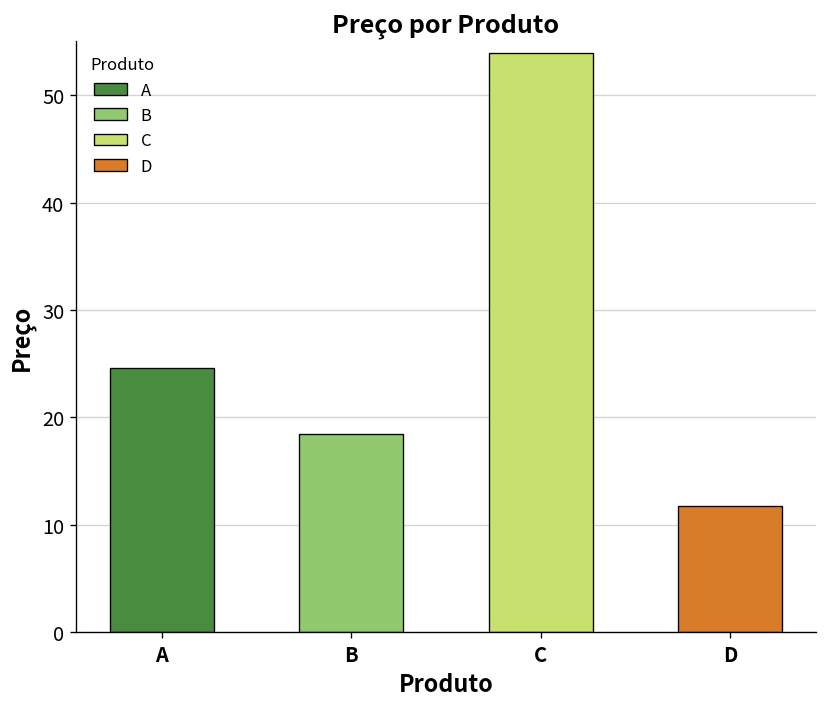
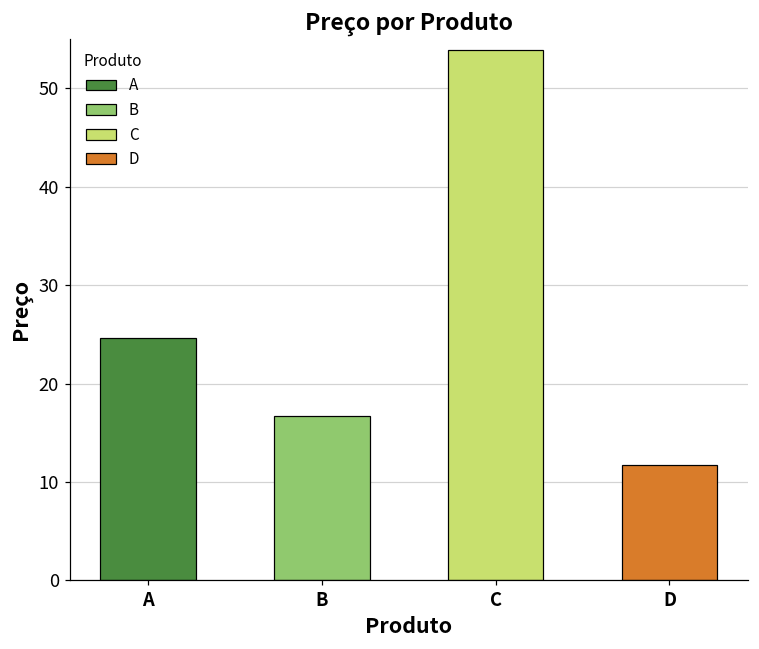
  {
    "A": 25,
-   "B": 19,
+   "B": 17,
    "C": 54,
    "D": 12
  }
